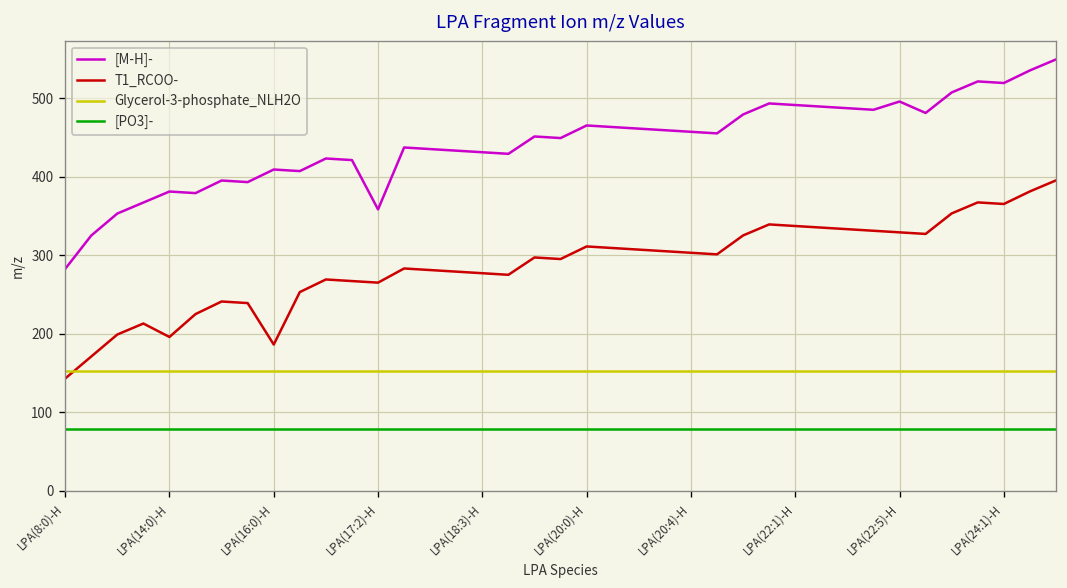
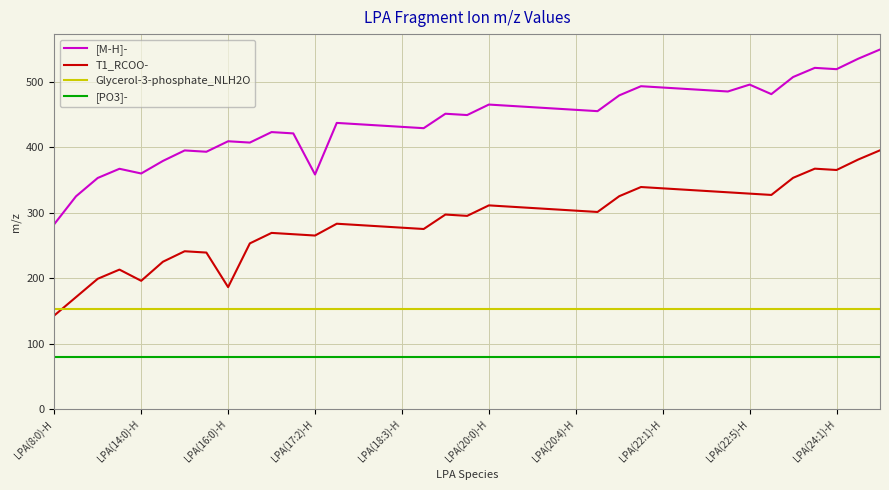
  {
    "[M-H]-": {
      "LPA(8:0)-H": 280,
-     "LPA(14:0)-H": 380,
+     "LPA(14:0)-H": 360,
      "LPA(16:0)-H": 410,
      "LPA(17:2)-H": 360,
      "LPA(18:3)-H": 430,
      "LPA(20:0)-H": 470,
      "LPA(20:4)-H": 460,
      "LPA(22:1)-H": 490,
      "LPA(22:5)-H": 500,
      "LPA(24:1)-H": 520
    },
    "T1_RCOO-": {
      "LPA(8:0)-H": 140,
      "LPA(14:0)-H": 200,
      "LPA(16:0)-H": 190,
      "LPA(17:2)-H": 270,
      "LPA(18:3)-H": 280,
      "LPA(20:0)-H": 310,
      "LPA(20:4)-H": 300,
      "LPA(22:1)-H": 340,
      "LPA(22:5)-H": 330,
      "LPA(24:1)-H": 370
    },
    "Glycerol-3-phosphate_NLH2O": {
      "LPA(8:0)-H": 150,
      "LPA(14:0)-H": 150,
      "LPA(16:0)-H": 150,
      "LPA(17:2)-H": 150,
      "LPA(18:3)-H": 150,
      "LPA(20:0)-H": 150,
      "LPA(20:4)-H": 150,
      "LPA(22:1)-H": 150,
      "LPA(22:5)-H": 150,
      "LPA(24:1)-H": 150
    },
    "[PO3]-": {
      "LPA(8:0)-H": 80,
      "LPA(14:0)-H": 80,
      "LPA(16:0)-H": 80,
      "LPA(17:2)-H": 80,
      "LPA(18:3)-H": 80,
      "LPA(20:0)-H": 80,
      "LPA(20:4)-H": 80,
      "LPA(22:1)-H": 80,
      "LPA(22:5)-H": 80,
      "LPA(24:1)-H": 80
    }
  }
